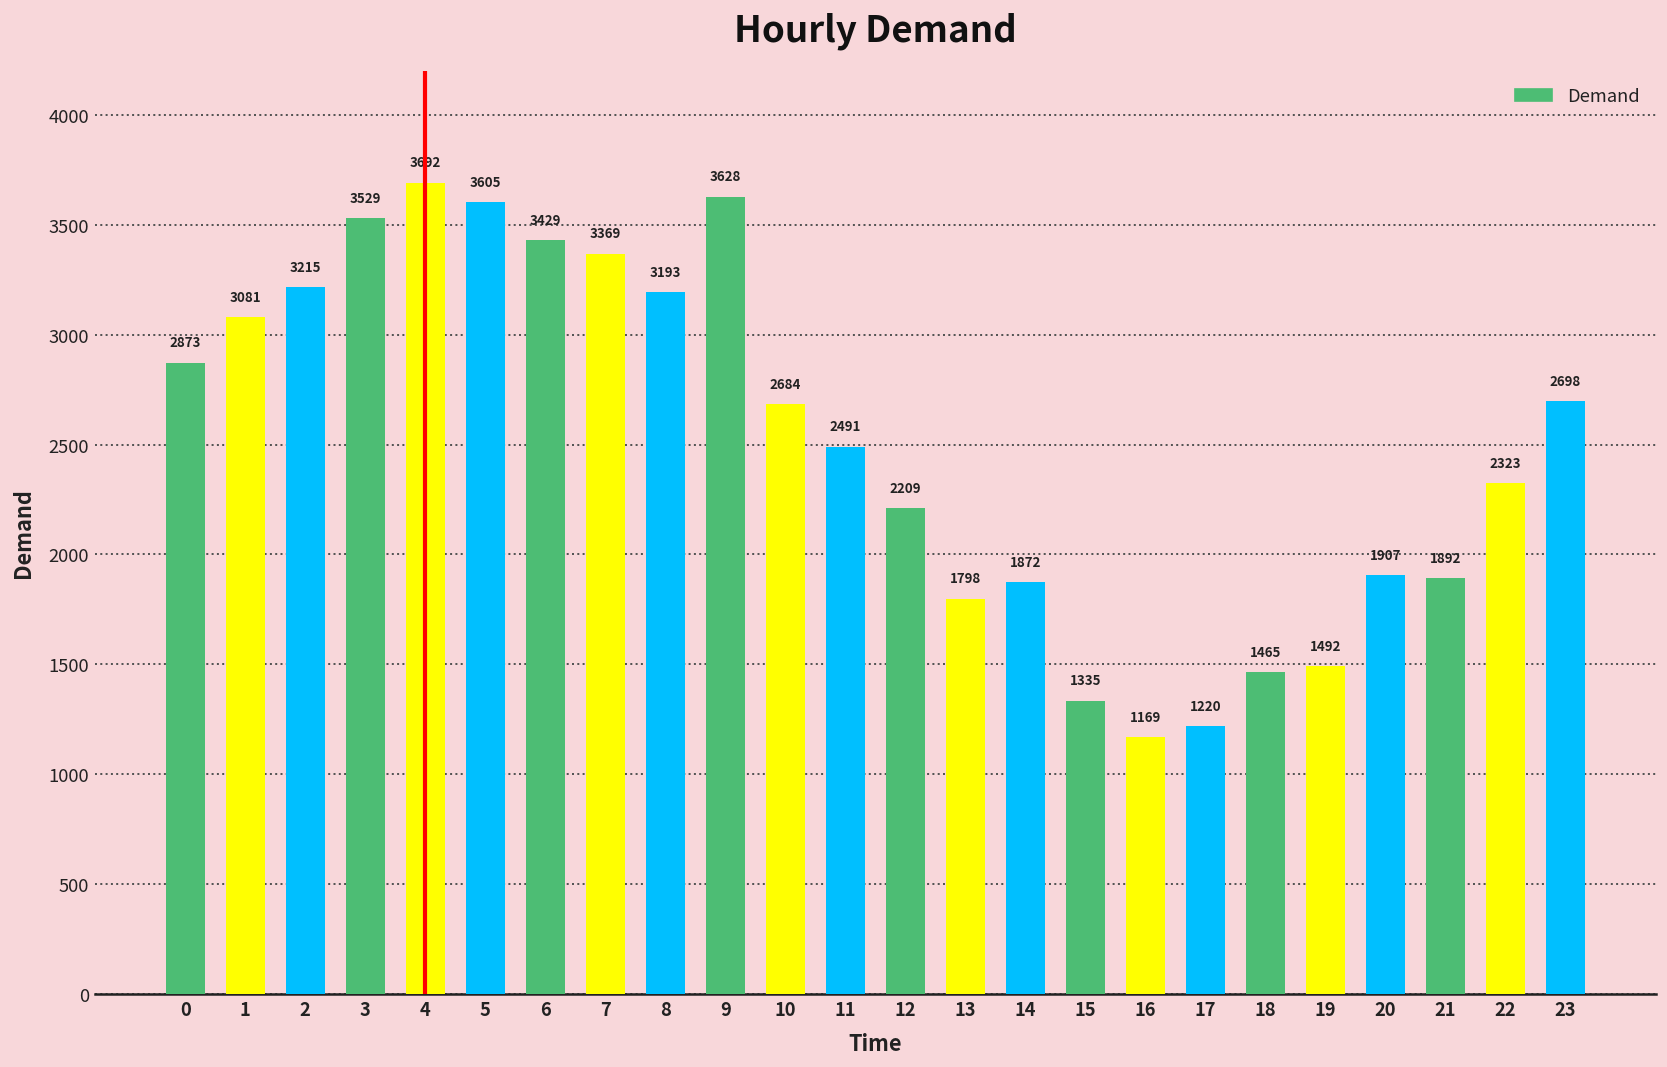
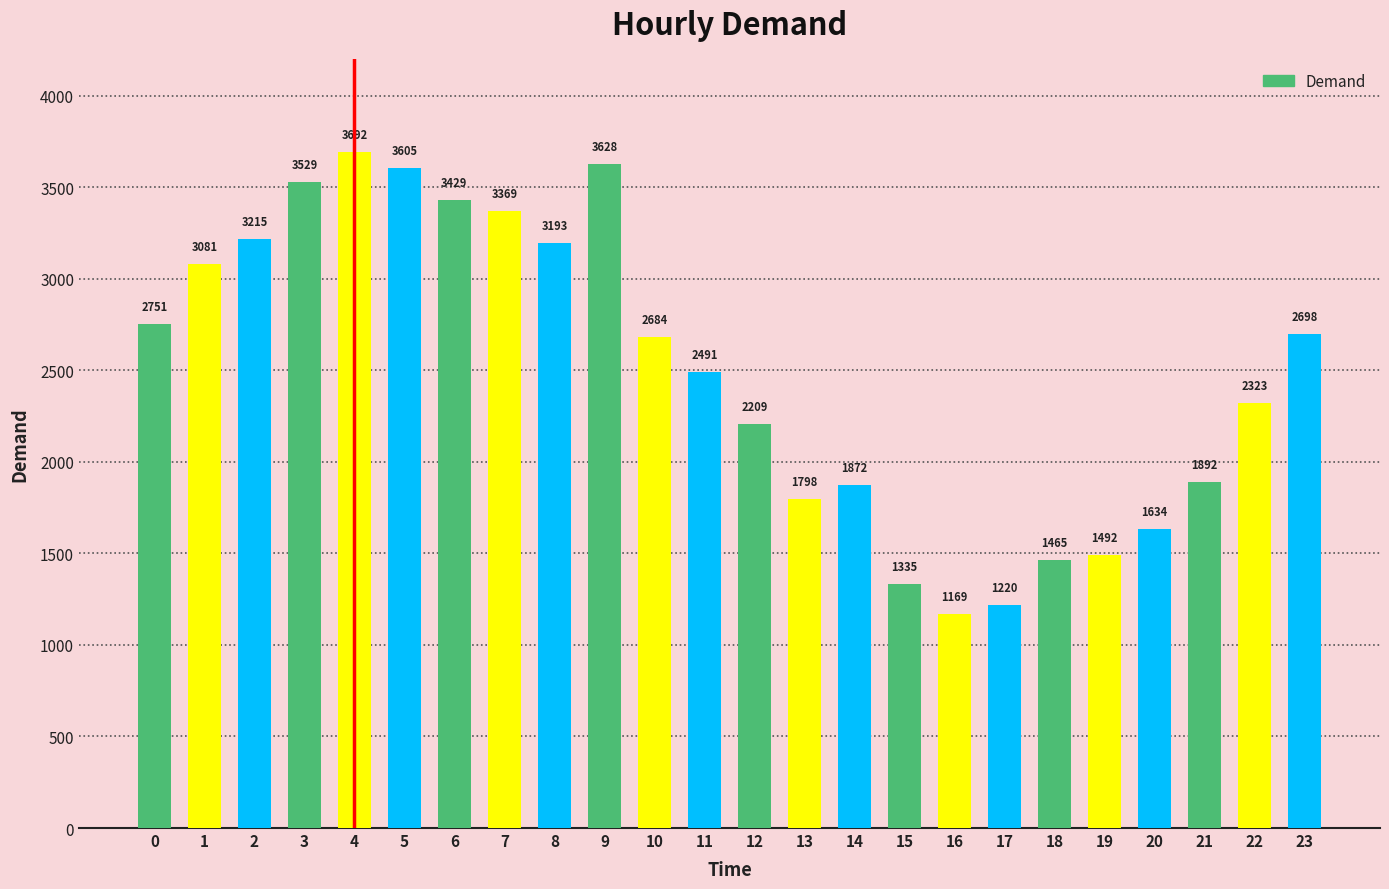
  {
-   "0": 2873,
+   "0": 2751,
    "1": 3081,
    "2": 3215,
    "3": 3529,
    "4": 3692,
    "5": 3605,
    "6": 3429,
    "7": 3369,
    "8": 3193,
    "9": 3628,
    "10": 2684,
    "11": 2491,
    "12": 2209,
    "14": 1872,
    "15": 1335,
    "16": 1169,
    "17": 1220,
    "18": 1465,
    "19": 1492,
-   "20": 1907,
+   "20": 1634,
    "21": 1892,
    "22": 2323,
    "23": 2698
  }
